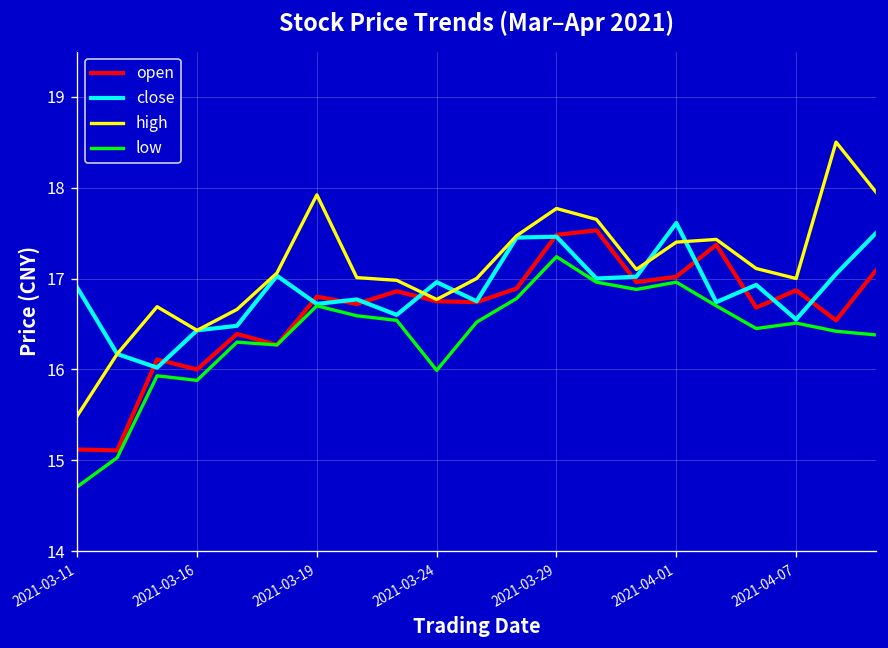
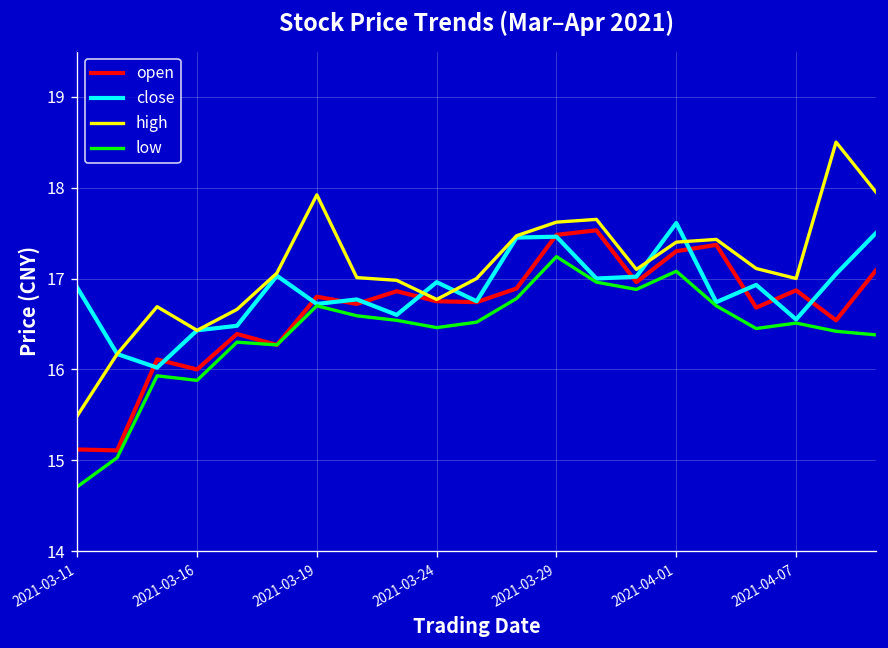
  {
    "open": {
      "2021-03-11": 15.1,
      "2021-03-16": 16.0,
      "2021-03-19": 16.8,
-     "2021-04-01": 17.0,
+     "2021-04-01": 17.3,
      "2021-04-07": 16.9
    },
    "close": {
      "2021-03-11": 16.9,
      "2021-03-24": 17.0,
      "2021-04-01": 17.6,
      "2021-04-07": 16.6
    },
    "high": {
      "2021-03-11": 15.5,
      "2021-03-19": 17.9,
-     "2021-03-29": 17.8,
+     "2021-03-29": 17.6,
      "2021-04-01": 17.4,
      "2021-04-07": 17.0
    },
    "low": {
      "2021-03-11": 14.7,
      "2021-03-16": 15.9,
-     "2021-03-24": 16.0,
+     "2021-03-24": 16.5,
      "2021-03-29": 17.2,
-     "2021-04-01": 17.0,
+     "2021-04-01": 17.1,
      "2021-04-07": 16.5
    }
  }
